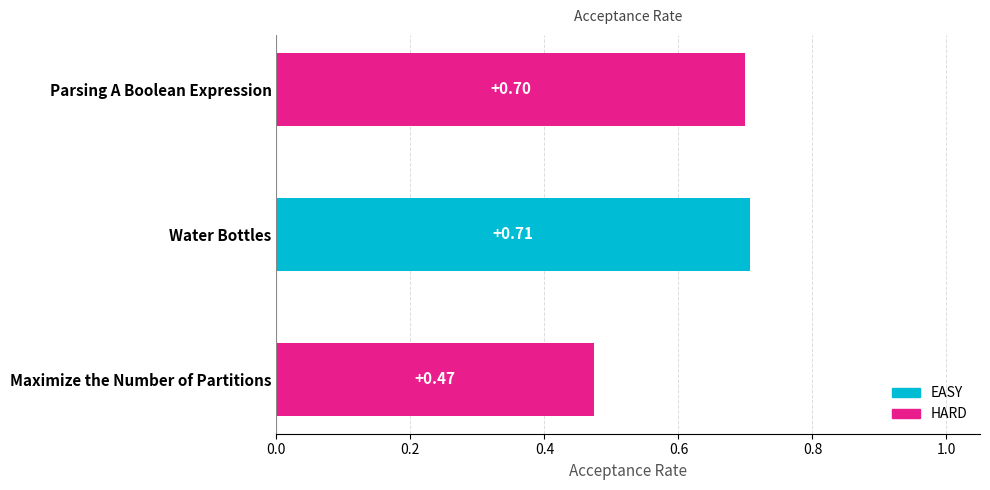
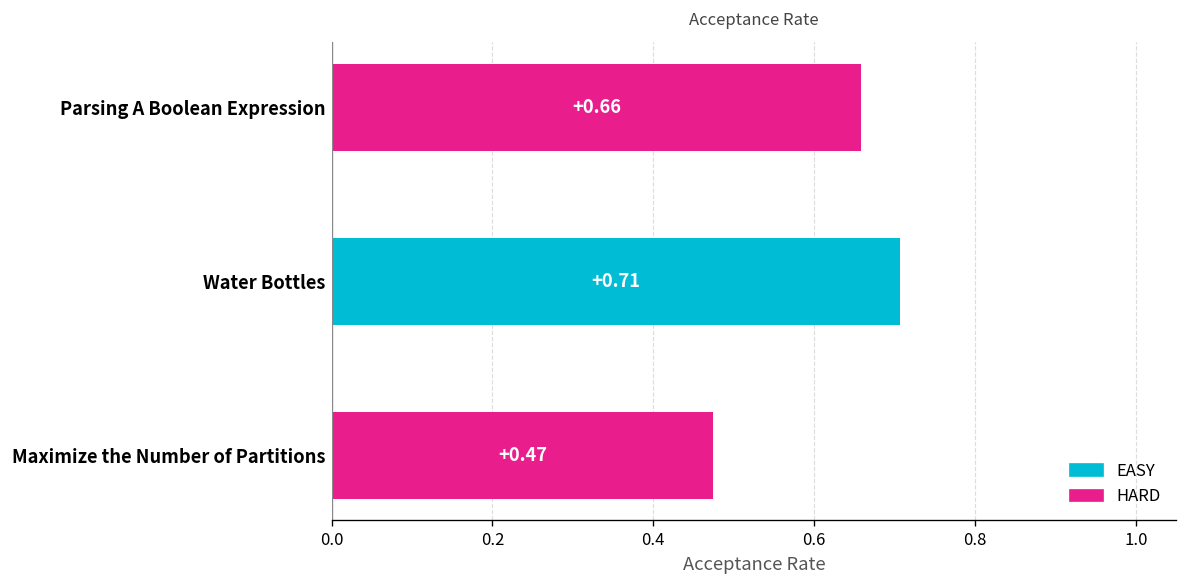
  {
-   "Parsing A Boolean Expression": "+0.70",
+   "Parsing A Boolean Expression": "+0.66",
    "Water Bottles": "+0.71",
    "Maximize the Number of Partitions": "+0.47"
  }
